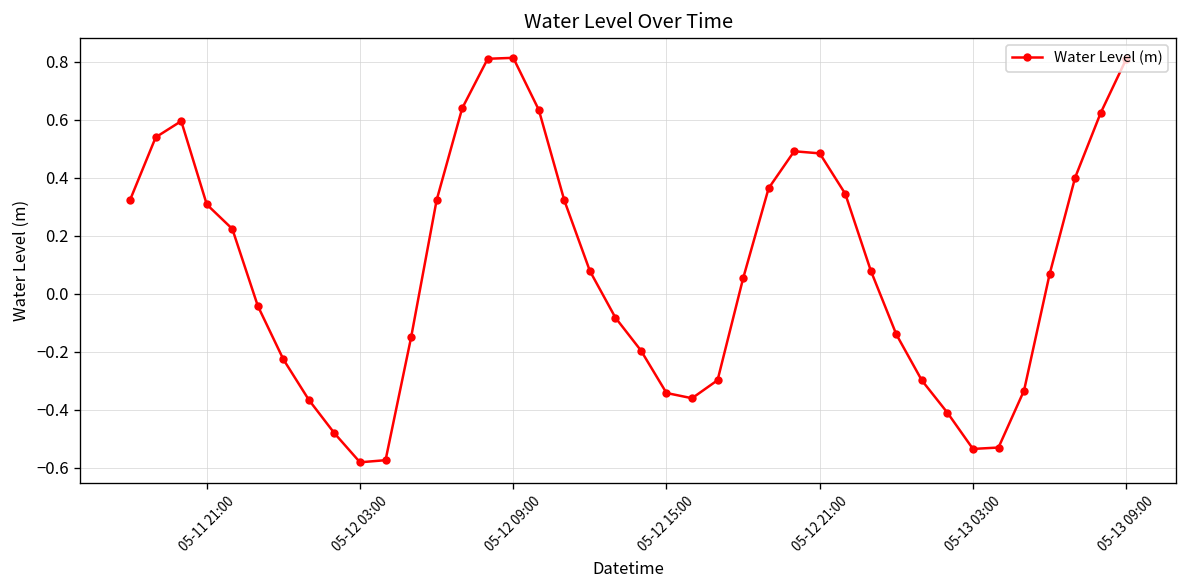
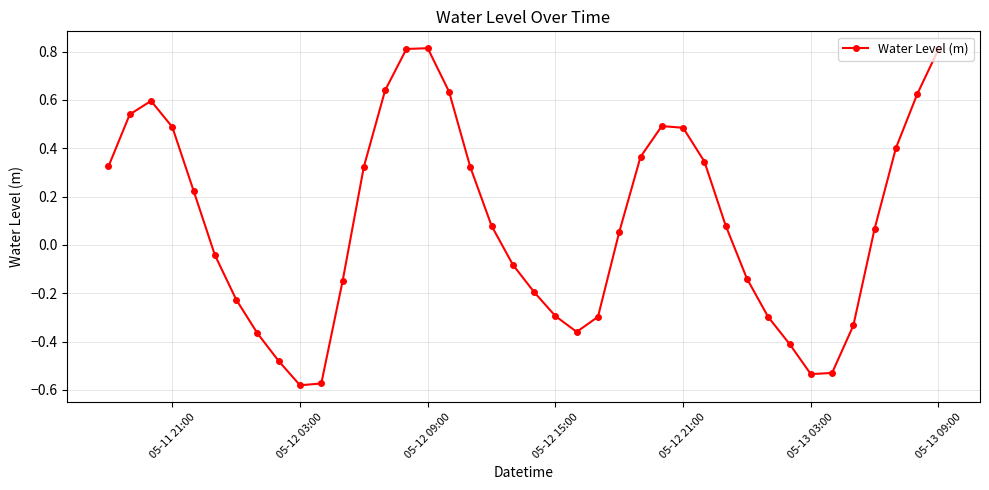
  {
-   "05-11 21:00": 0.31,
+   "05-11 21:00": 0.49,
    "05-12 03:00": -0.58,
    "05-12 09:00": 0.81,
-   "05-12 15:00": -0.34,
+   "05-12 15:00": -0.29,
    "05-12 21:00": 0.48,
    "05-13 03:00": -0.53
  }
